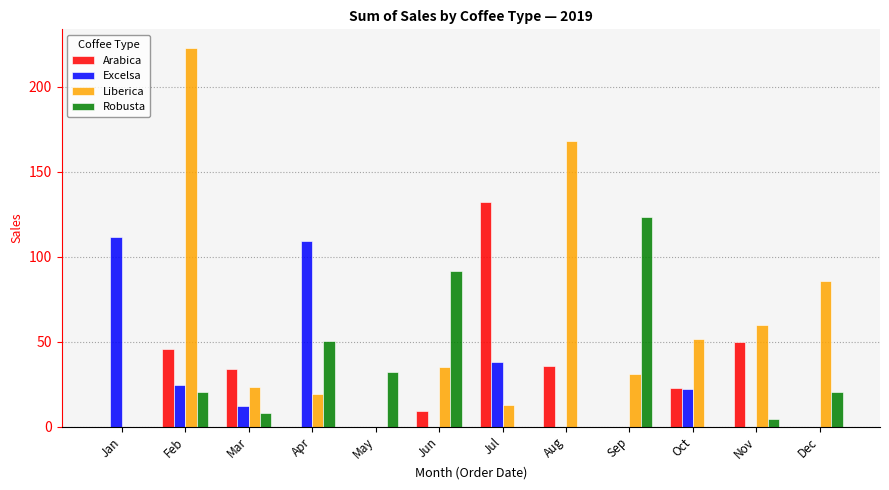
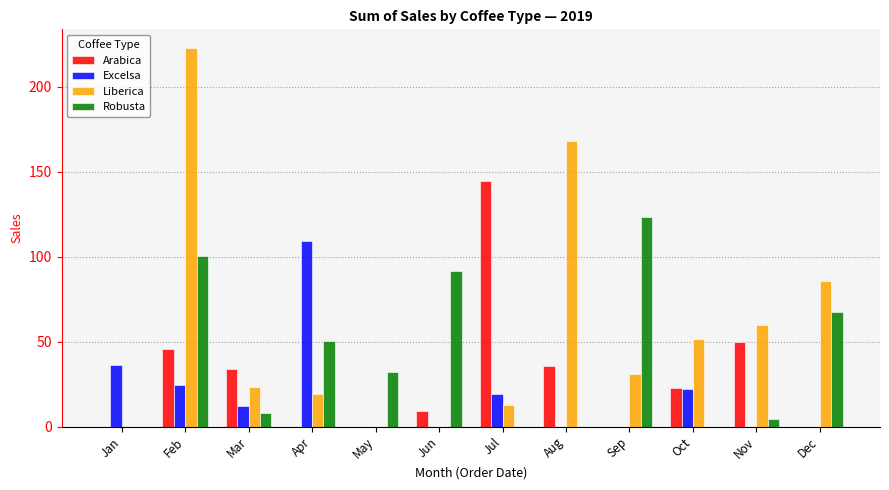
  {
    "Arabica": {
      "Jan": 0,
      "Feb": 46,
      "Mar": 34,
      "Apr": 0,
      "May": 0,
      "Jun": 9,
-     "Jul": 132,
+     "Jul": 145,
      "Aug": 36,
      "Sep": 0,
      "Oct": 23,
      "Nov": 50,
      "Dec": 0
    },
    "Excelsa": {
-     "Jan": 112,
+     "Jan": 36,
      "Feb": 24,
      "Mar": 12,
      "Apr": 109,
      "May": 0,
      "Jun": 0,
-     "Jul": 38,
+     "Jul": 19,
      "Aug": 0,
      "Sep": 0,
      "Oct": 22,
      "Nov": 0,
      "Dec": 0
    },
    "Liberica": {
      "Jan": 0,
      "Feb": 223,
      "Mar": 23,
      "Apr": 19,
      "May": 0,
-     "Jun": 35,
+     "Jun": 0,
      "Jul": 13,
      "Aug": 168,
      "Sep": 31,
      "Oct": 52,
      "Nov": 60,
      "Dec": 85
    },
    "Robusta": {
      "Jan": 0,
-     "Feb": 20,
+     "Feb": 100,
      "Mar": 8,
      "Apr": 50,
      "May": 32,
      "Jun": 92,
      "Jul": 0,
      "Aug": 0,
      "Sep": 124,
      "Oct": 0,
      "Nov": 5,
-     "Dec": 21
+     "Dec": 67
    }
  }
